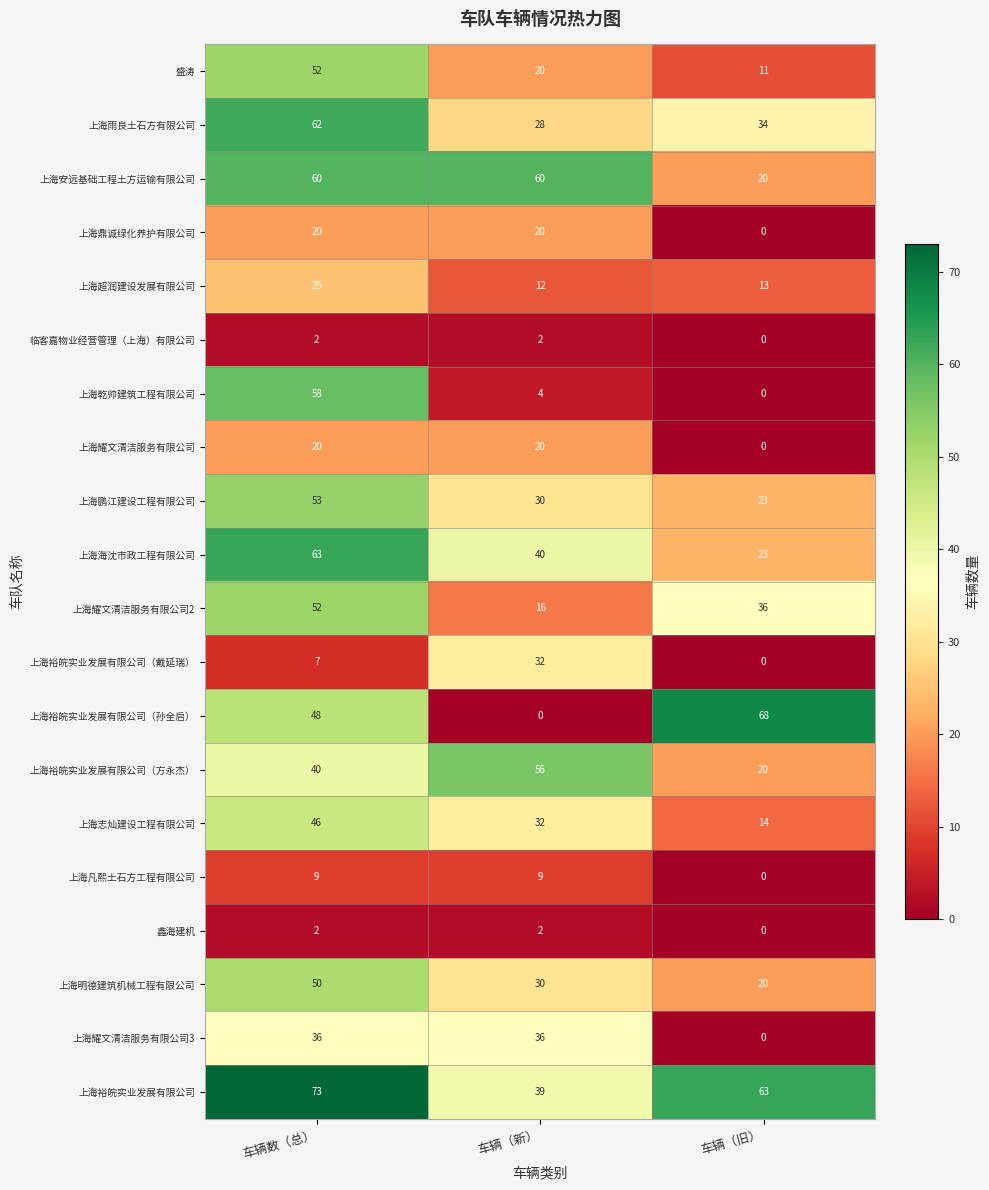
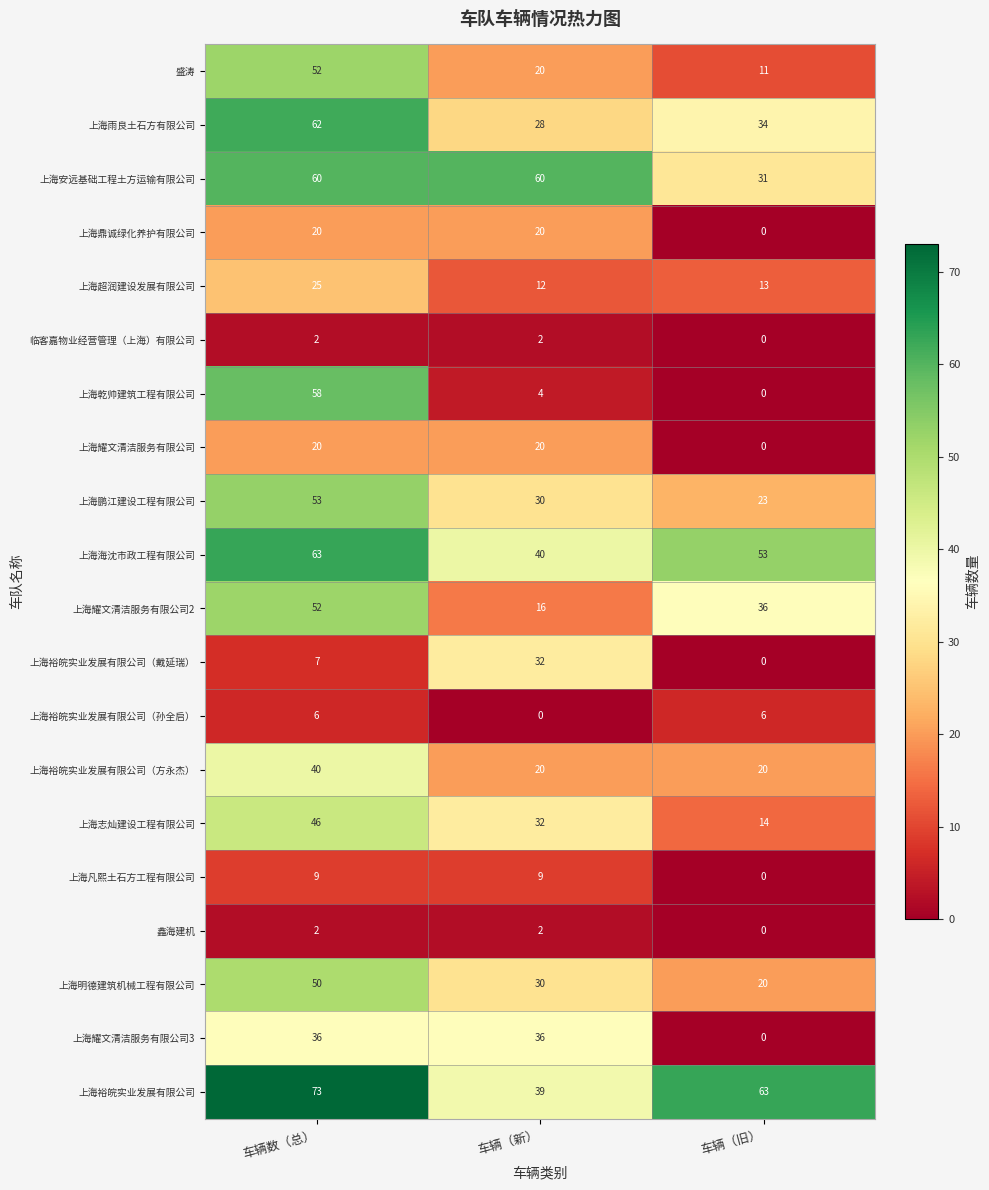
  {
    "盛涛": {
      "车辆数（总）": 52,
      "车辆（新）": 20,
      "车辆（旧）": 11
    },
    "上海雨良土石方有限公司": {
      "车辆数（总）": 62,
      "车辆（新）": 28,
      "车辆（旧）": 34
    },
    "上海安远基础工程土方运输有限公司": {
      "车辆数（总）": 60,
      "车辆（新）": 60,
-     "车辆（旧）": 20
+     "车辆（旧）": 31
    },
    "上海鼎诚绿化养护有限公司": {
      "车辆数（总）": 20,
      "车辆（新）": 20,
      "车辆（旧）": 0
    },
    "上海超润建设发展有限公司": {
      "车辆数（总）": 25,
      "车辆（新）": 12,
      "车辆（旧）": 13
    },
    "临客嘉物业经营管理（上海）有限公司": {
      "车辆数（总）": 2,
      "车辆（新）": 2,
      "车辆（旧）": 0
    },
    "上海乾帅建筑工程有限公司": {
      "车辆数（总）": 58,
      "车辆（新）": 4,
      "车辆（旧）": 0
    },
    "上海耀文清洁服务有限公司": {
      "车辆数（总）": 20,
      "车辆（新）": 20,
      "车辆（旧）": 0
    },
    "上海鹏江建设工程有限公司": {
      "车辆数（总）": 53,
      "车辆（新）": 30,
      "车辆（旧）": 23
    },
    "上海海沈市政工程有限公司": {
      "车辆数（总）": 63,
      "车辆（新）": 40,
-     "车辆（旧）": 23
+     "车辆（旧）": 53
    },
    "上海耀文清洁服务有限公司2": {
      "车辆数（总）": 52,
      "车辆（新）": 16,
      "车辆（旧）": 36
    },
    "上海裕皖实业发展有限公司（戴延瑞）": {
      "车辆数（总）": 7,
      "车辆（新）": 32,
      "车辆（旧）": 0
    },
    "上海裕皖实业发展有限公司（孙全启）": {
-     "车辆数（总）": 48,
+     "车辆数（总）": 6,
      "车辆（新）": 0,
-     "车辆（旧）": 68
+     "车辆（旧）": 6
    },
    "上海裕皖实业发展有限公司（方永杰）": {
      "车辆数（总）": 40,
-     "车辆（新）": 56,
+     "车辆（新）": 20,
      "车辆（旧）": 20
    },
    "上海志灿建设工程有限公司": {
      "车辆数（总）": 46,
      "车辆（新）": 32,
      "车辆（旧）": 14
    },
    "上海凡熙土石方工程有限公司": {
      "车辆数（总）": 9,
      "车辆（新）": 9,
      "车辆（旧）": 0
    },
    "鑫海建机": {
      "车辆数（总）": 2,
      "车辆（新）": 2,
      "车辆（旧）": 0
    },
    "上海明德建筑机械工程有限公司": {
      "车辆数（总）": 50,
      "车辆（新）": 30,
      "车辆（旧）": 20
    },
    "上海耀文清洁服务有限公司3": {
      "车辆数（总）": 36,
      "车辆（新）": 36,
      "车辆（旧）": 0
    },
    "上海裕皖实业发展有限公司": {
      "车辆数（总）": 73,
      "车辆（新）": 39,
      "车辆（旧）": 63
    }
  }
